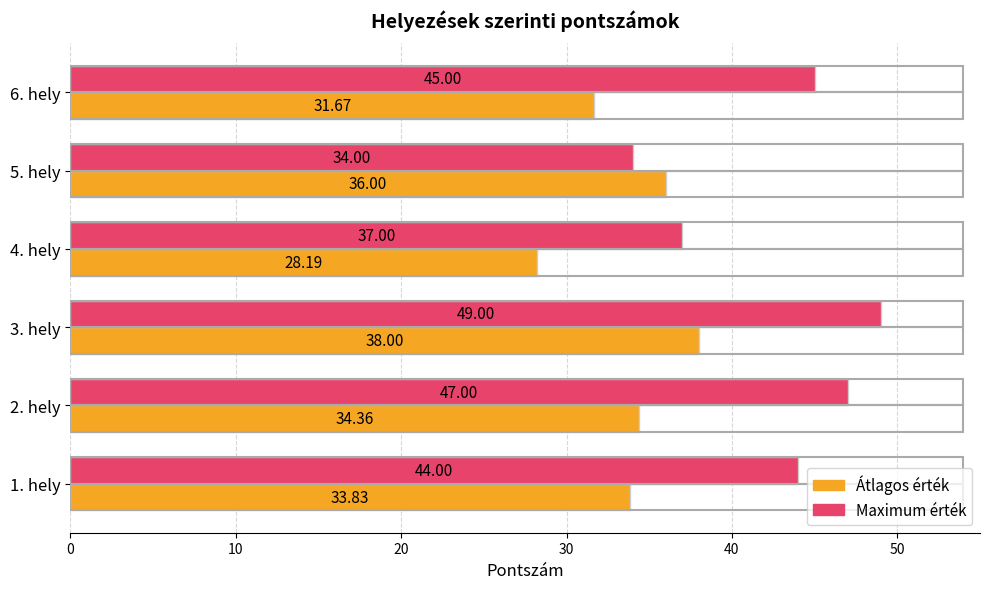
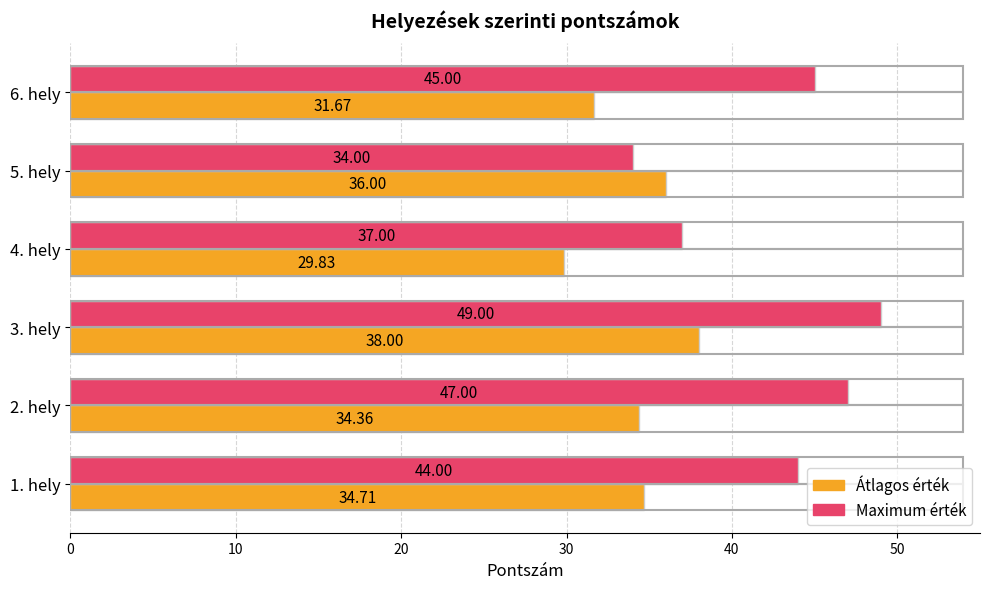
  {
    "Maximum érték": {
      "6. hely": 45.00,
      "5. hely": 34.00,
      "4. hely": 37.00,
      "3. hely": 49.00,
      "2. hely": 47.00,
      "1. hely": 44.00
    },
    "Átlagos érték": {
      "6. hely": 31.67,
      "5. hely": 36.00,
-     "4. hely": 28.19,
+     "4. hely": 29.83,
      "3. hely": 38.00,
      "2. hely": 34.36,
-     "1. hely": 33.83
+     "1. hely": 34.71
    }
  }
